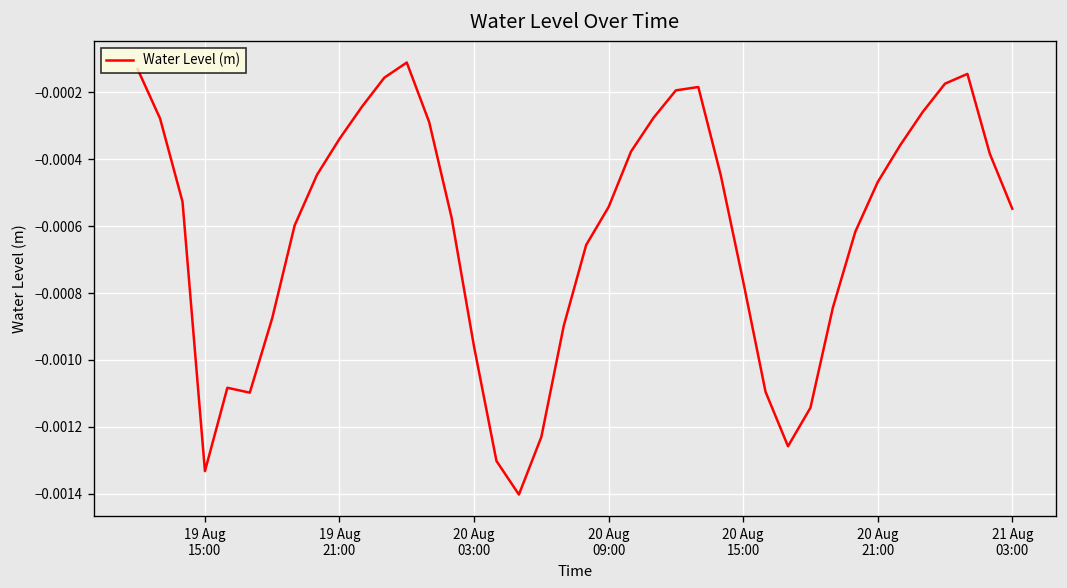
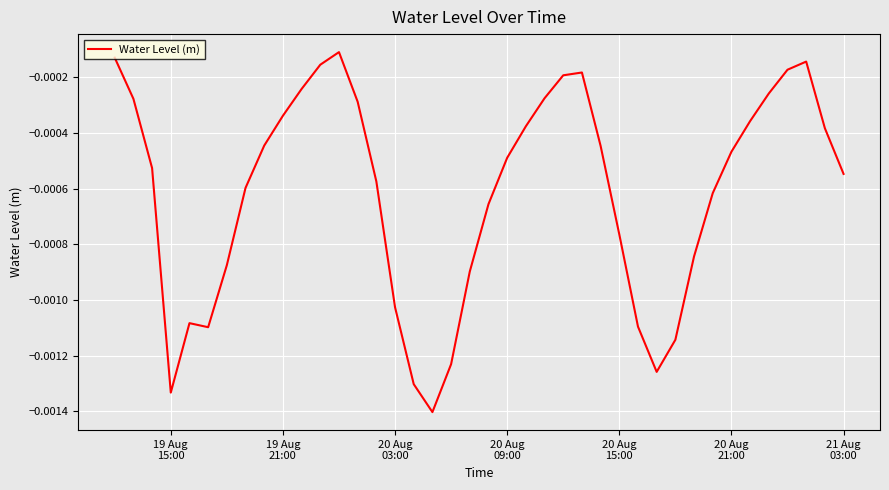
  {
    "19 Aug 15:00": -0.00133,
    "19 Aug 21:00": -0.00034,
-   "20 Aug 03:00": -0.00096,
-   "20 Aug 09:00": -0.00054,
+   "20 Aug 03:00": -0.00103,
+   "20 Aug 09:00": -0.00049,
    "20 Aug 15:00": -0.00076,
    "20 Aug 21:00": -0.00047,
    "21 Aug 03:00": -0.00055
  }
